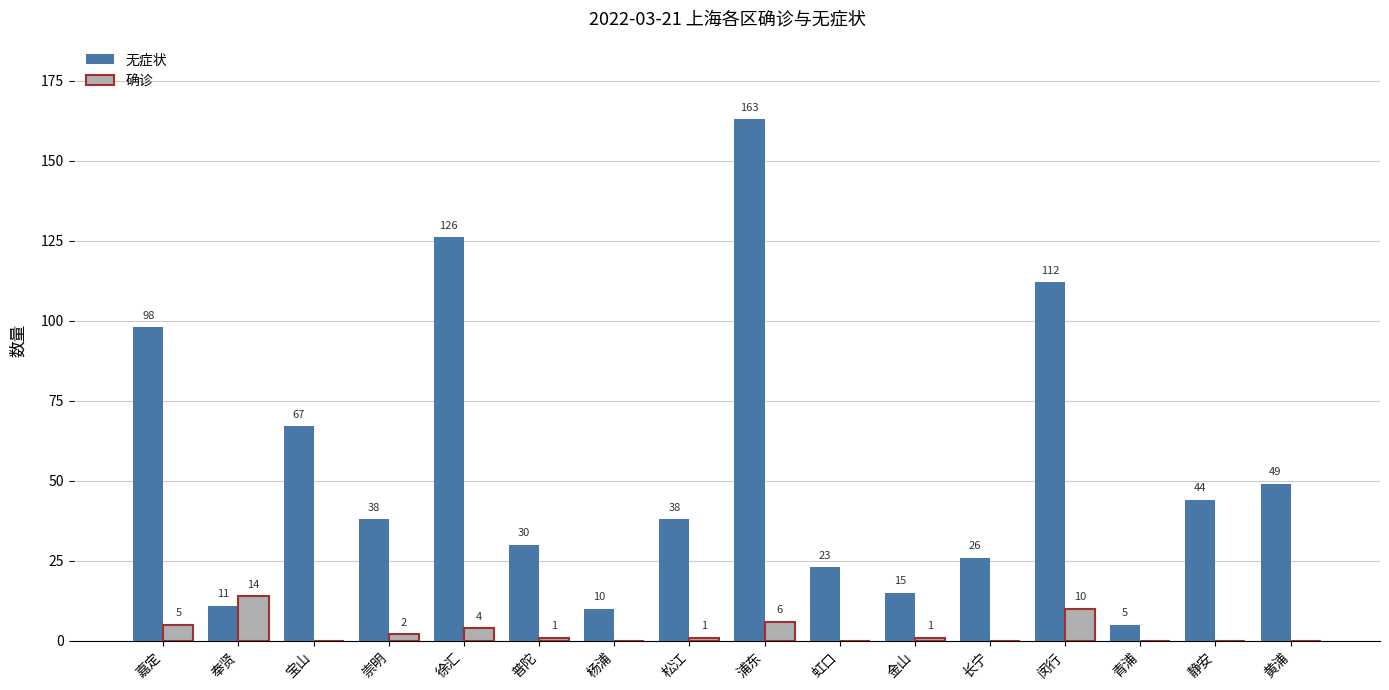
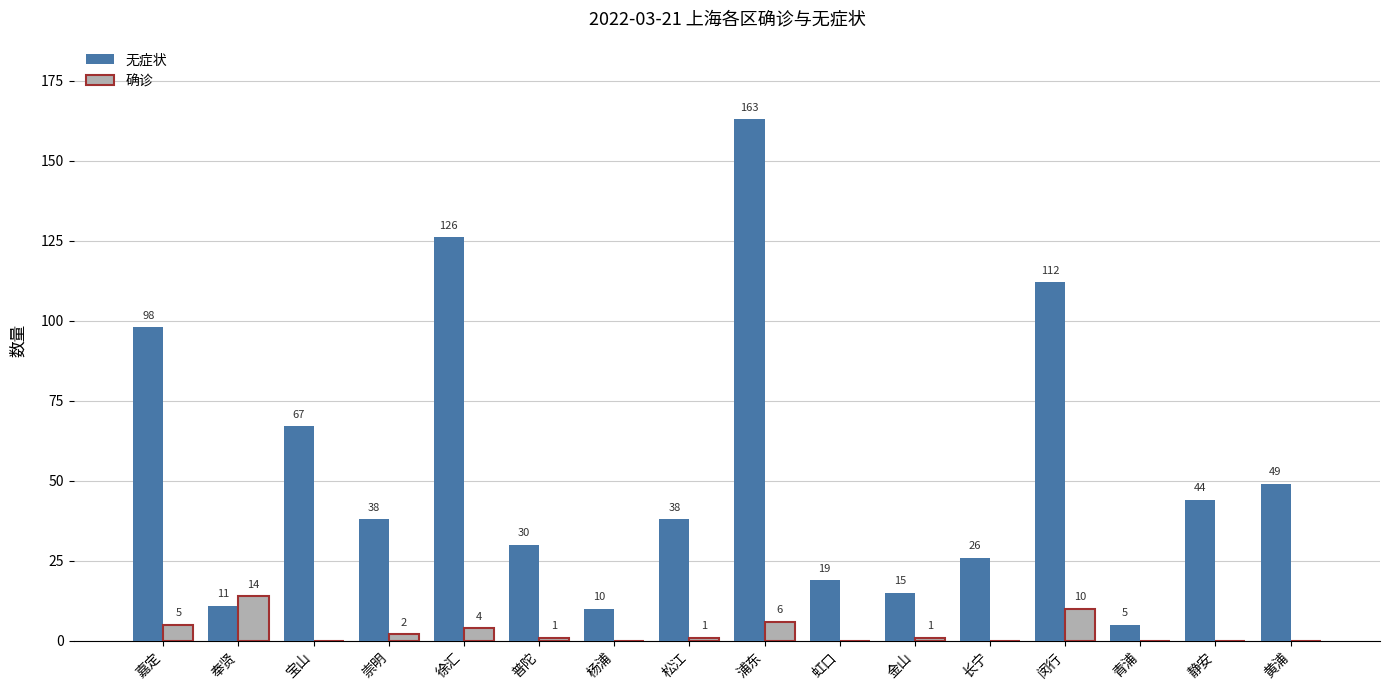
  {
    "无症状": {
      "嘉定": 98,
      "奉贤": 11,
      "宝山": 67,
      "崇明": 38,
      "徐汇": 126,
      "普陀": 30,
      "杨浦": 10,
      "松江": 38,
      "浦东": 163,
-     "虹口": 23,
+     "虹口": 19,
      "金山": 15,
      "长宁": 26,
      "闵行": 112,
      "青浦": 5,
      "静安": 44,
      "黄浦": 49
    },
    "确诊": {
      "嘉定": 5,
      "奉贤": 14,
      "崇明": 2,
      "徐汇": 4,
      "普陀": 1,
      "松江": 1,
      "浦东": 6,
      "金山": 1,
      "闵行": 10
    }
  }
